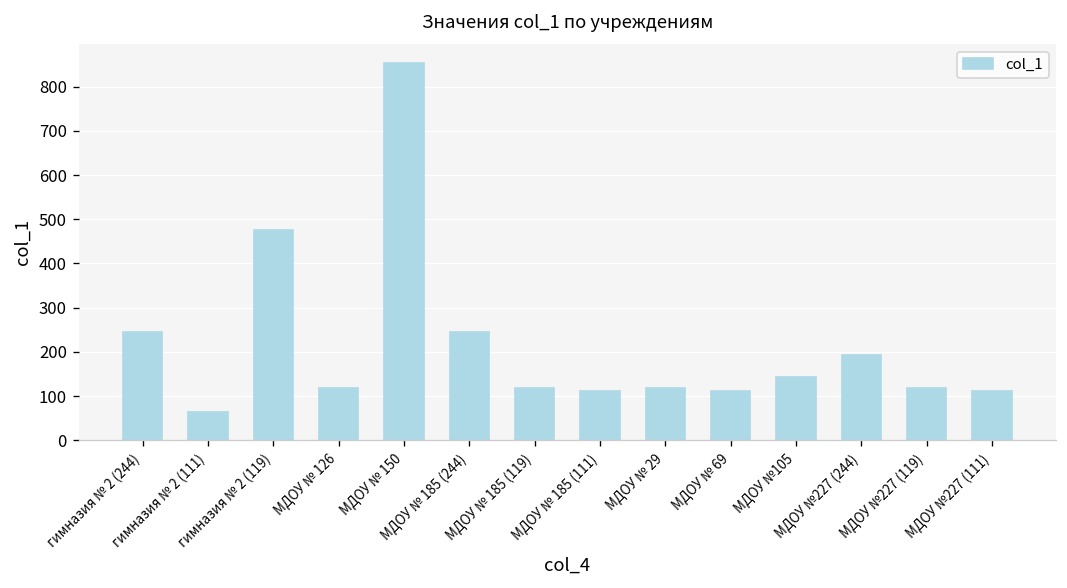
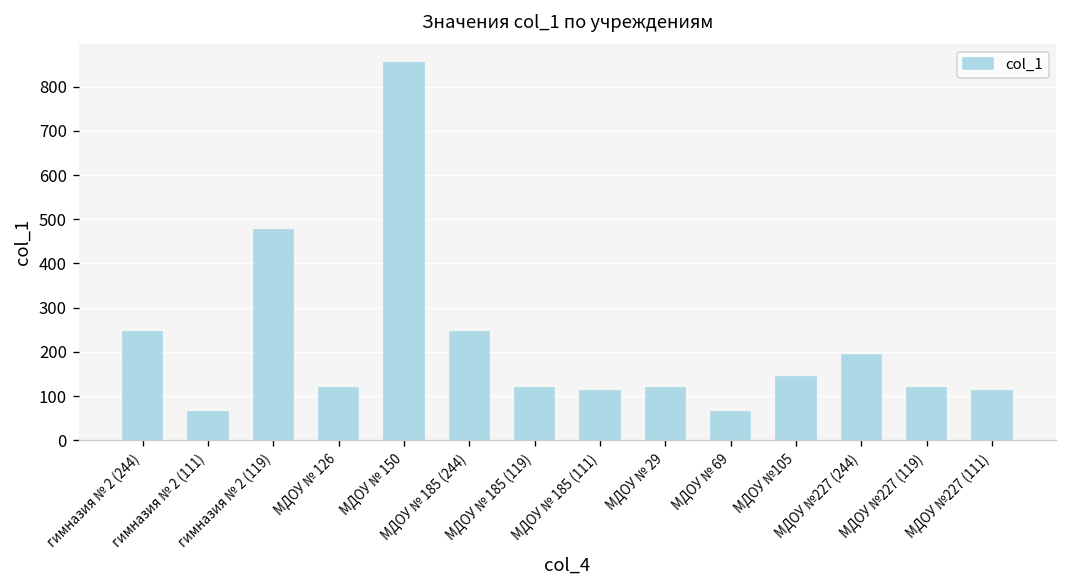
  {
    "гимназия № 2 (244)": 240,
    "гимназия № 2 (111)": 70,
    "гимназия № 2 (119)": 480,
    "МДОУ № 126": 120,
    "МДОУ № 150": 850,
    "МДОУ № 185 (244)": 240,
    "МДОУ № 185 (119)": 120,
    "МДОУ № 185 (111)": 110,
    "МДОУ № 29": 120,
-   "МДОУ № 69": 110,
+   "МДОУ № 69": 70,
    "МДОУ №105": 140,
    "МДОУ №227 (244)": 190,
    "МДОУ №227 (119)": 120,
    "МДОУ №227 (111)": 110
  }
